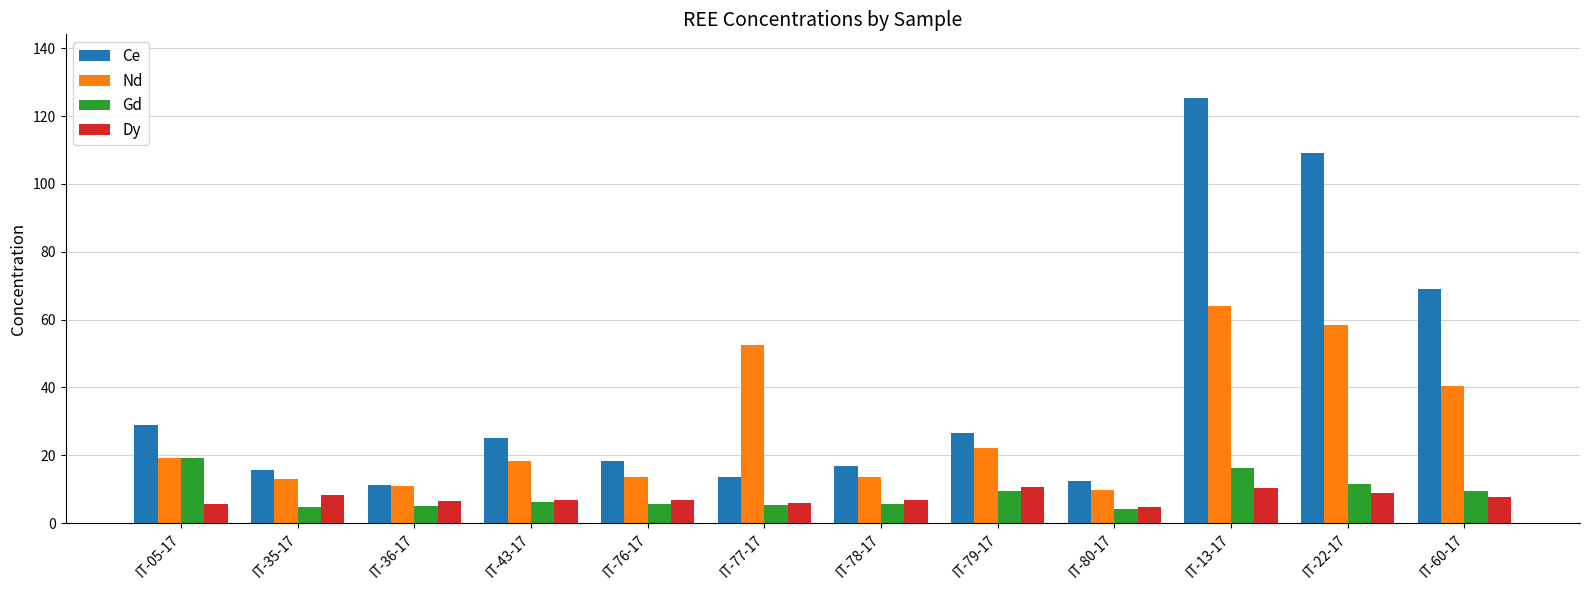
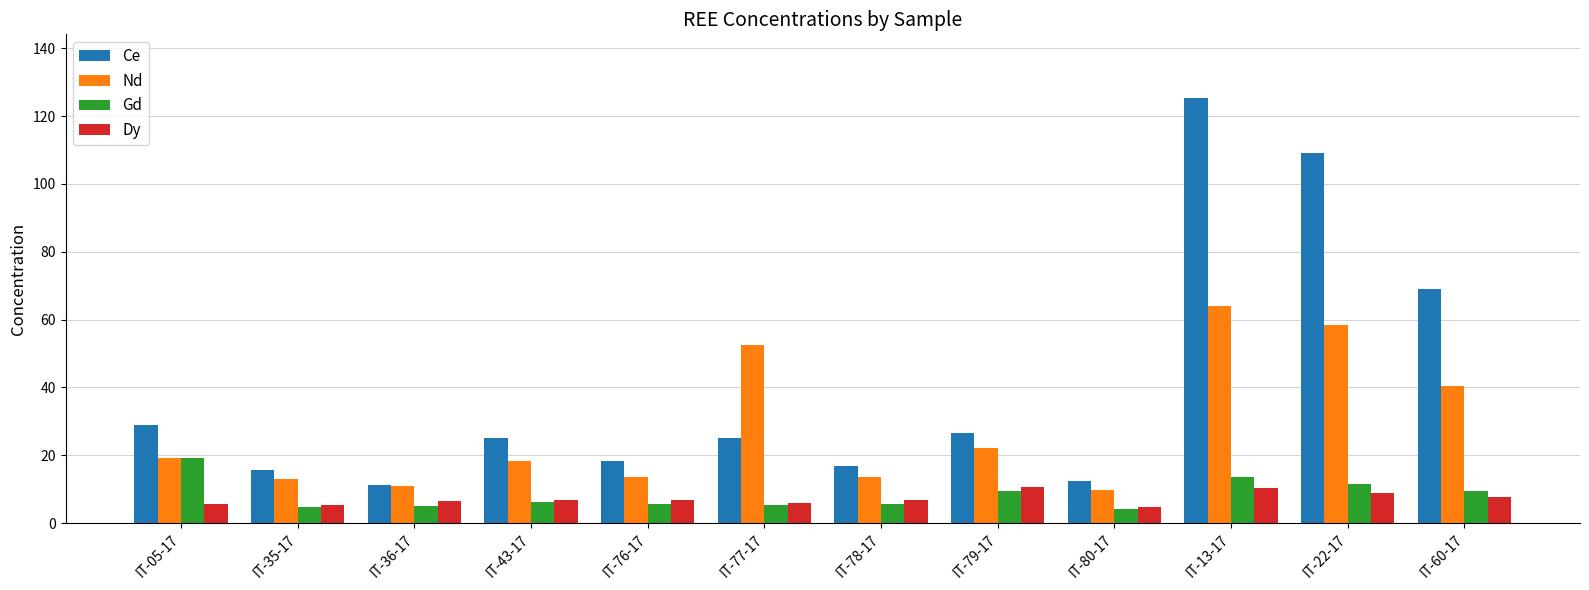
  {
    "Ce": {
      "IT-05-17": 29,
      "IT-35-17": 16,
      "IT-36-17": 11,
      "IT-43-17": 25,
      "IT-76-17": 18,
-     "IT-77-17": 14,
+     "IT-77-17": 25,
      "IT-78-17": 17,
      "IT-79-17": 27,
      "IT-80-17": 12,
      "IT-13-17": 125,
      "IT-22-17": 109,
      "IT-60-17": 69
    },
    "Nd": {
      "IT-05-17": 19,
      "IT-35-17": 13,
      "IT-36-17": 11,
      "IT-43-17": 18,
      "IT-76-17": 14,
      "IT-77-17": 53,
      "IT-78-17": 14,
      "IT-79-17": 22,
      "IT-80-17": 10,
      "IT-13-17": 64,
      "IT-22-17": 58,
      "IT-60-17": 41
    },
    "Gd": {
      "IT-05-17": 19,
      "IT-35-17": 5,
      "IT-36-17": 5,
      "IT-43-17": 6,
      "IT-76-17": 6,
      "IT-77-17": 5,
      "IT-78-17": 6,
      "IT-79-17": 9,
      "IT-80-17": 4,
-     "IT-13-17": 16,
+     "IT-13-17": 14,
      "IT-22-17": 11,
      "IT-60-17": 10
    },
    "Dy": {
      "IT-05-17": 6,
-     "IT-35-17": 8,
+     "IT-35-17": 5,
      "IT-36-17": 7,
      "IT-43-17": 7,
      "IT-76-17": 7,
      "IT-77-17": 6,
      "IT-78-17": 7,
      "IT-79-17": 11,
      "IT-80-17": 5,
      "IT-13-17": 10,
      "IT-22-17": 9,
      "IT-60-17": 8
    }
  }
